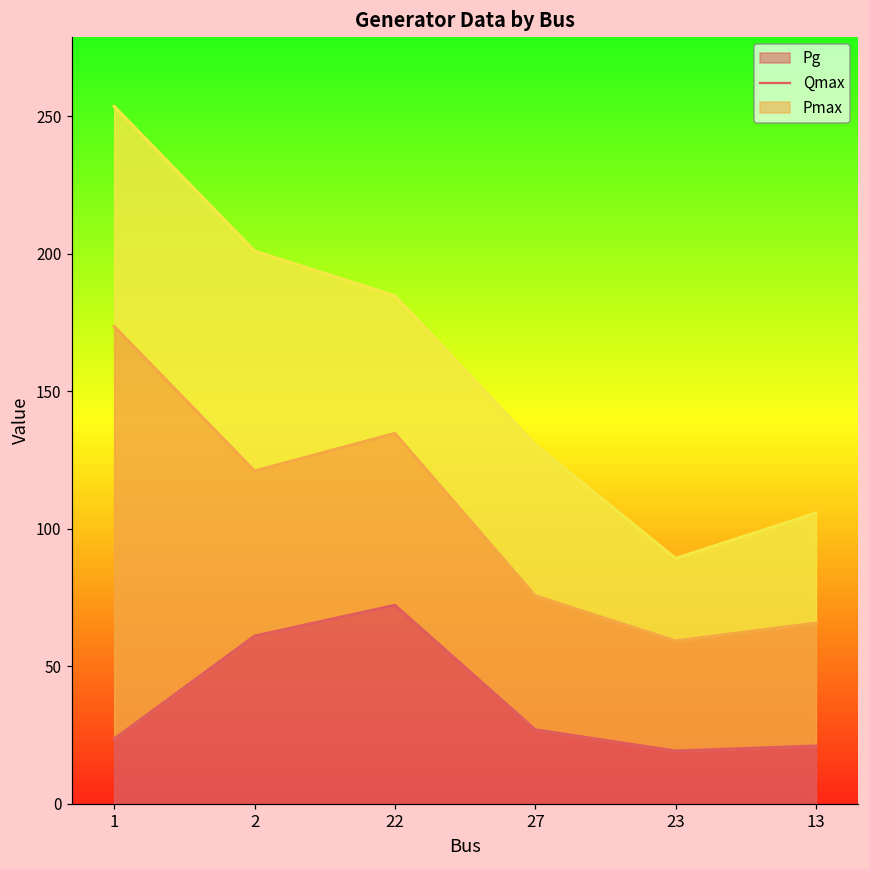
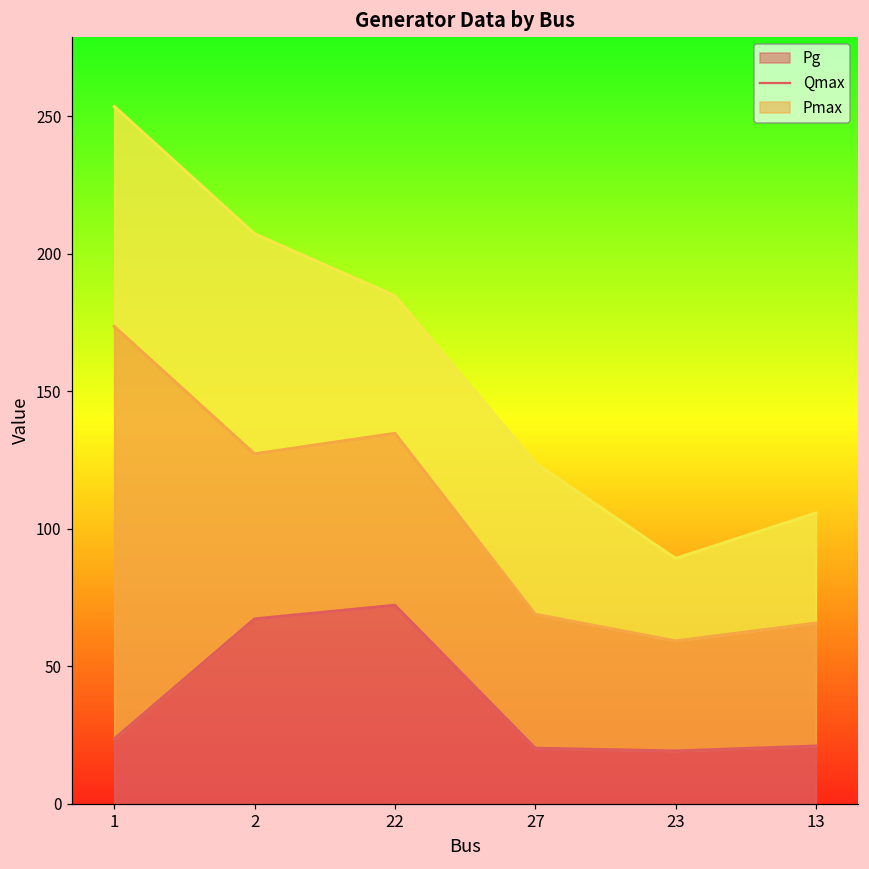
  {
    "Pg": {
      "1": 24,
-     "2": 61,
+     "2": 67,
      "22": 72,
-     "27": 27,
+     "27": 20,
      "23": 19,
      "13": 21
    }
  }
